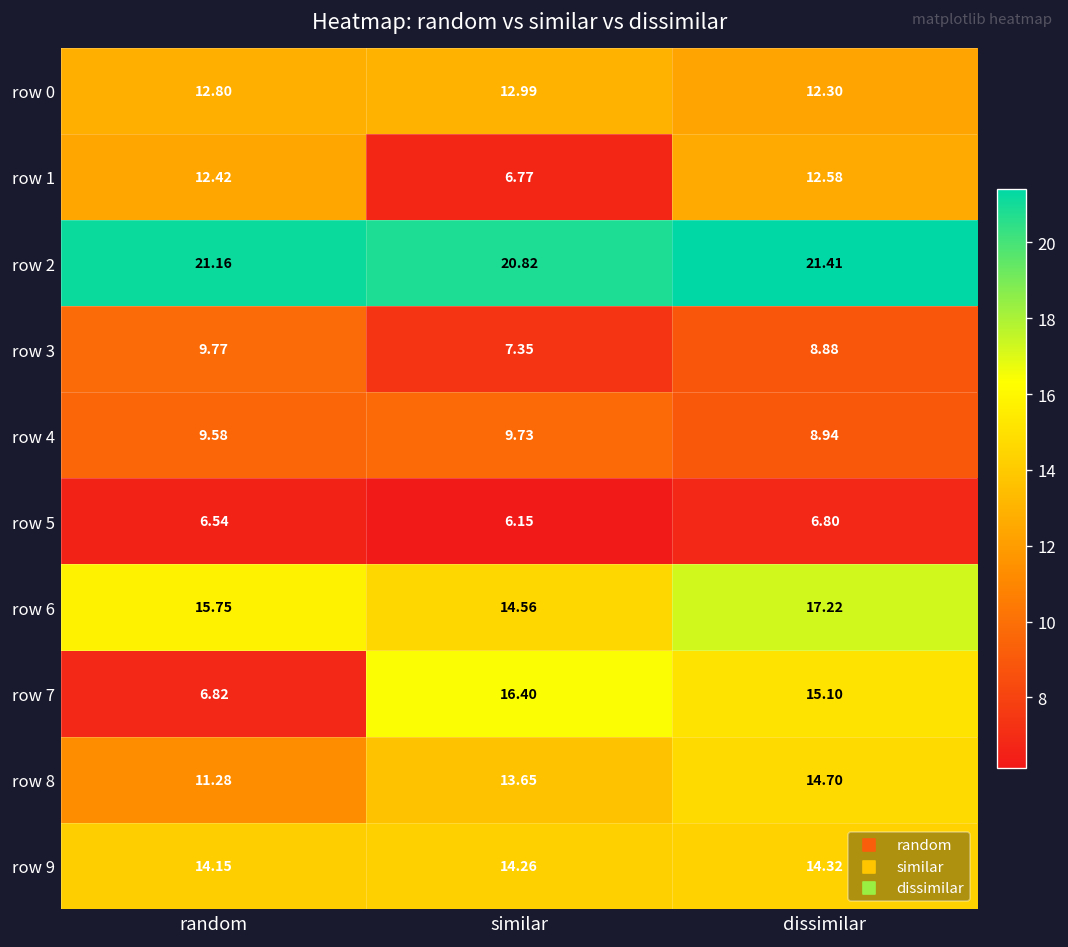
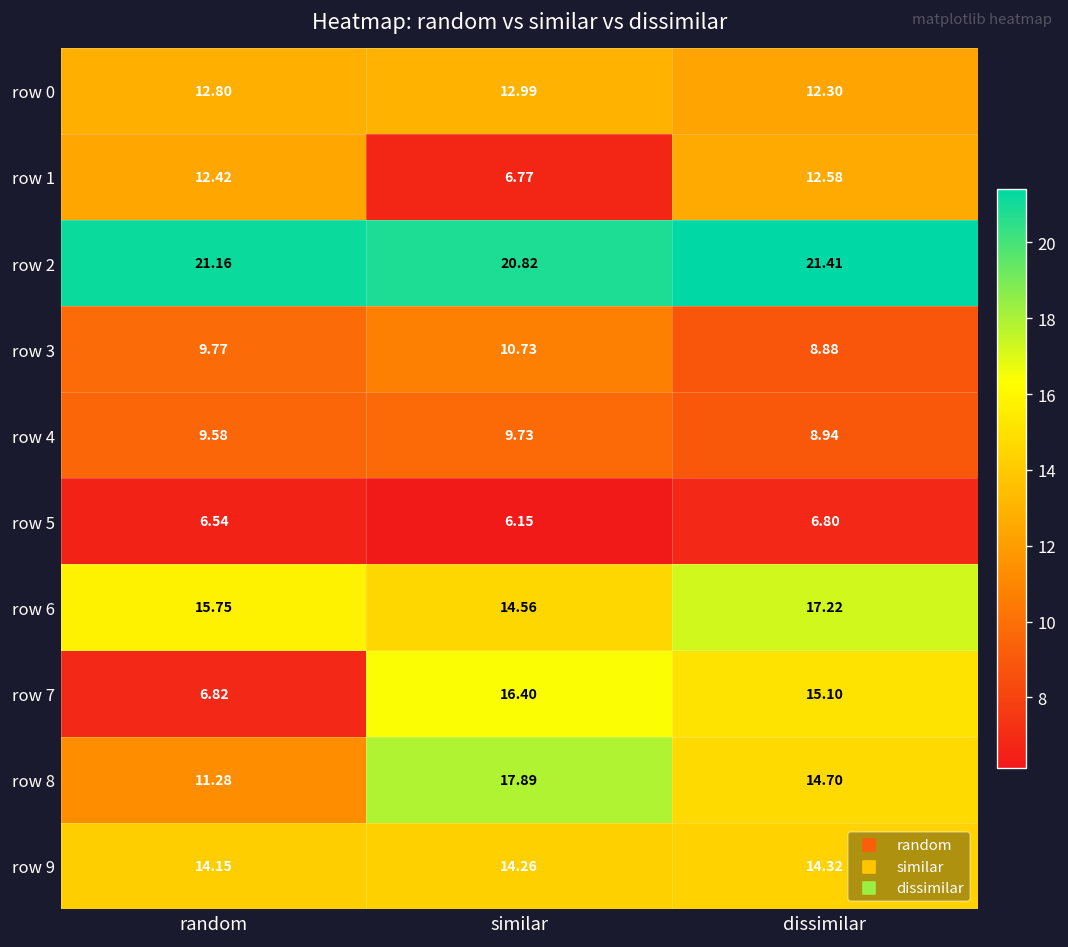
  {
    "row 0": {
      "random": 12.80,
      "similar": 12.99,
      "dissimilar": 12.30
    },
    "row 1": {
      "random": 12.42,
      "similar": 6.77,
      "dissimilar": 12.58
    },
    "row 2": {
      "random": 21.16,
      "similar": 20.82,
      "dissimilar": 21.41
    },
    "row 3": {
      "random": 9.77,
-     "similar": 7.35,
+     "similar": 10.73,
      "dissimilar": 8.88
    },
    "row 4": {
      "random": 9.58,
      "similar": 9.73,
      "dissimilar": 8.94
    },
    "row 5": {
      "random": 6.54,
      "similar": 6.15,
      "dissimilar": 6.80
    },
    "row 6": {
      "random": 15.75,
      "similar": 14.56,
      "dissimilar": 17.22
    },
    "row 7": {
      "random": 6.82,
      "similar": 16.40,
      "dissimilar": 15.10
    },
    "row 8": {
      "random": 11.28,
-     "similar": 13.65,
+     "similar": 17.89,
      "dissimilar": 14.70
    },
    "row 9": {
      "random": 14.15,
      "similar": 14.26,
      "dissimilar": 14.32
    }
  }
